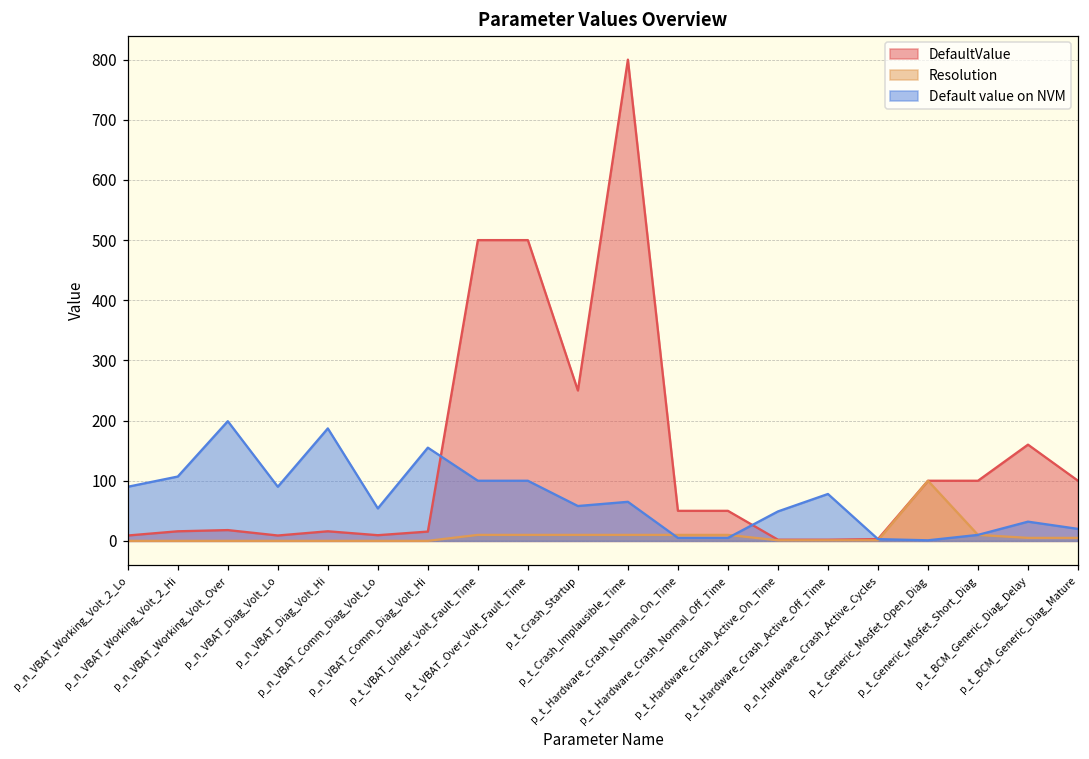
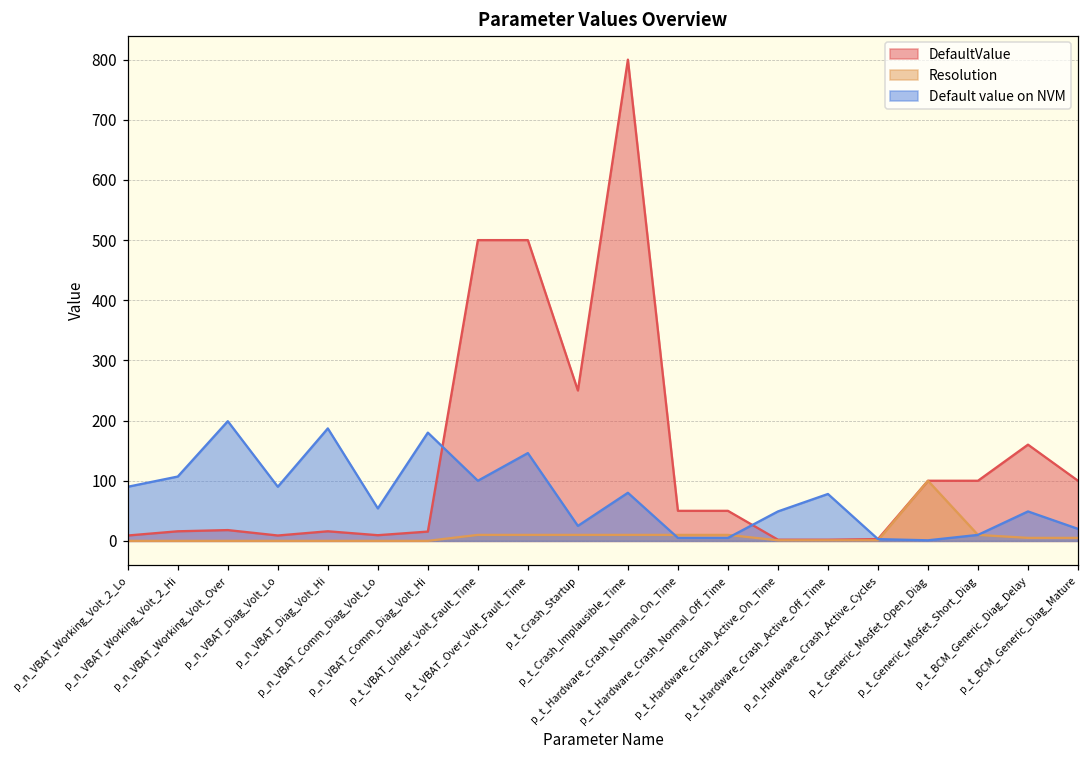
  {
    "Default value on NVM": {
      "p_n_VBAT_Working_Volt_2_Lo": 90,
      "p_n_VBAT_Working_Volt_2_Hi": 110,
      "p_n_VBAT_Working_Volt_Over": 200,
      "p_n_VBAT_Diag_Volt_Lo": 90,
      "p_n_VBAT_Diag_Volt_Hi": 190,
      "p_n_VBAT_Comm_Diag_Volt_Lo": 50,
-     "p_n_VBAT_Comm_Diag_Volt_Hi": 160,
+     "p_n_VBAT_Comm_Diag_Volt_Hi": 180,
      "p_t_VBAT_Under_Volt_Fault_Time": 100,
-     "p_t_VBAT_Over_Volt_Fault_Time": 100,
-     "p_t_Crash_Startup": 60,
-     "p_t_Crash_Implausible_Time": 70,
+     "p_t_VBAT_Over_Volt_Fault_Time": 150,
+     "p_t_Crash_Startup": 30,
+     "p_t_Crash_Implausible_Time": 80,
      "p_t_Hardware_Crash_Normal_On_Time": 10,
      "p_t_Hardware_Crash_Normal_Off_Time": 10,
      "p_t_Hardware_Crash_Active_On_Time": 50,
      "p_t_Hardware_Crash_Active_Off_Time": 80,
      "p_t_Generic_Mosfet_Open_Diag": 0,
-     "p_t_BCM_Generic_Diag_Delay": 30,
+     "p_t_BCM_Generic_Diag_Delay": 50,
      "p_t_BCM_Generic_Diag_Mature": 20
    }
  }
